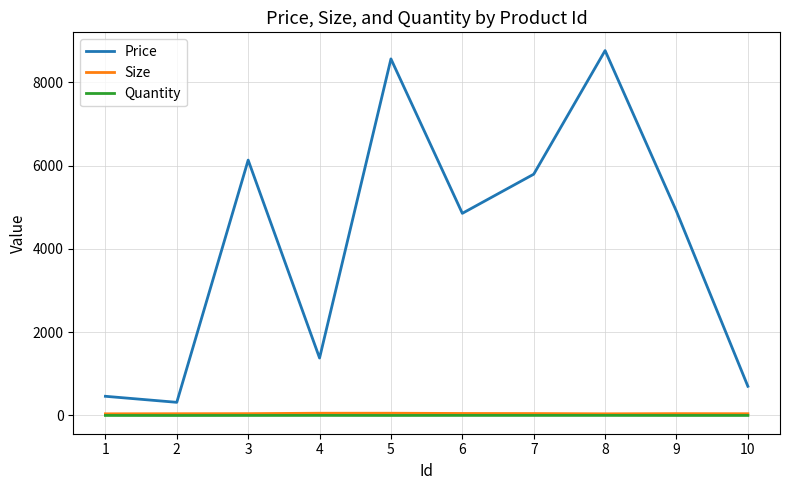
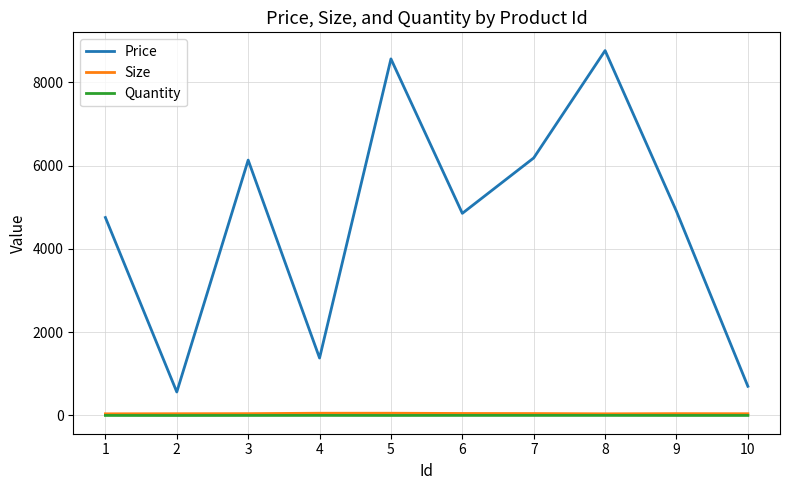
  {
    "Price": {
-     "1": 500,
-     "2": 300,
+     "1": 4800,
+     "2": 600,
      "3": 6100,
      "4": 1400,
      "5": 8600,
      "6": 4900,
-     "7": 5800,
+     "7": 6200,
      "8": 8800,
      "9": 4900,
      "10": 700
    }
  }
